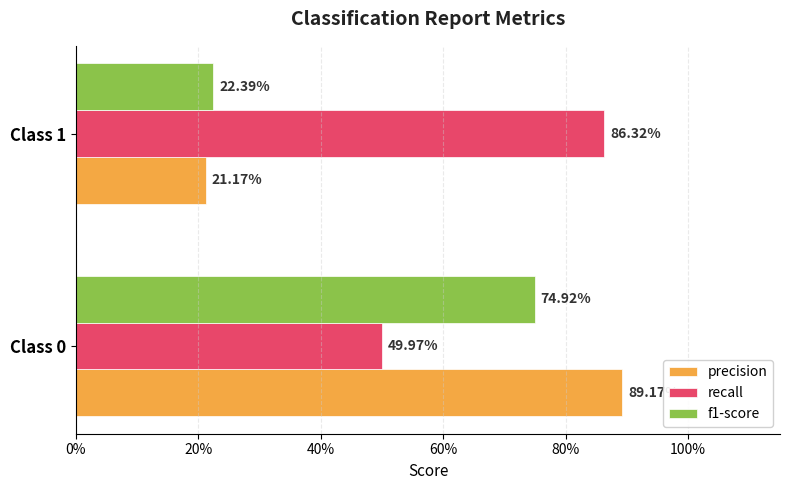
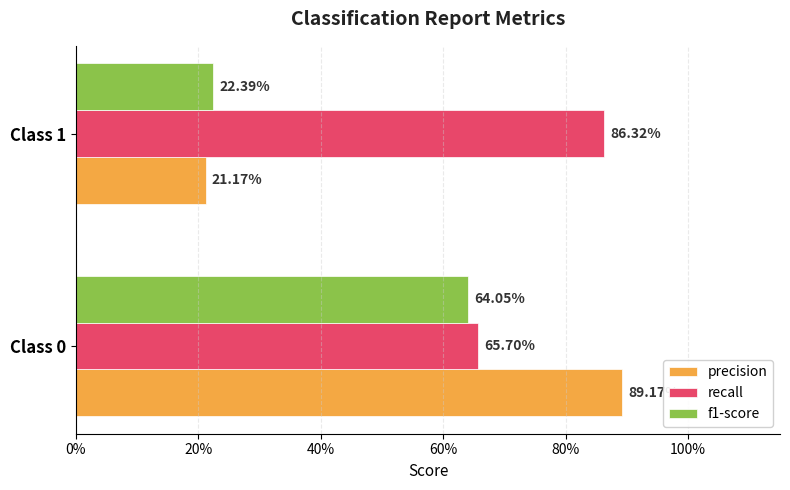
  {
    "precision": {
      "Class 1": "21.17%"
    },
    "recall": {
      "Class 1": "86.32%",
-     "Class 0": "49.97%"
+     "Class 0": "65.70%"
    },
    "f1-score": {
      "Class 1": "22.39%",
-     "Class 0": "74.92%"
+     "Class 0": "64.05%"
    }
  }
